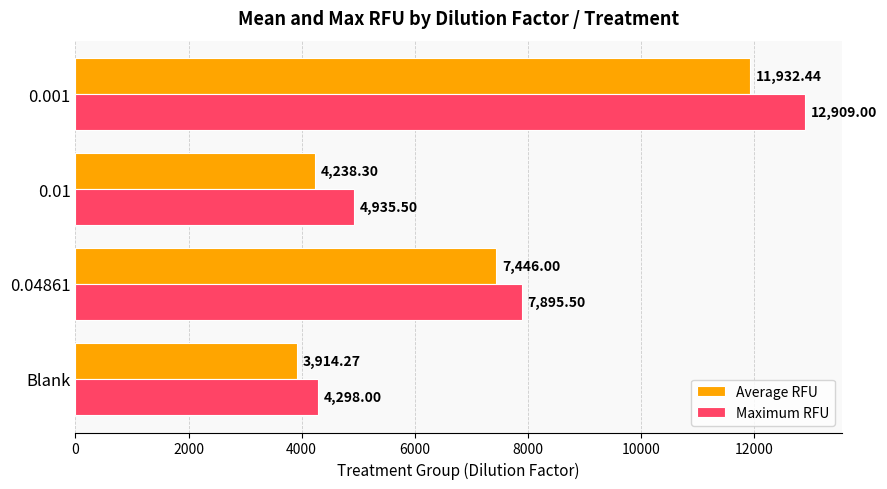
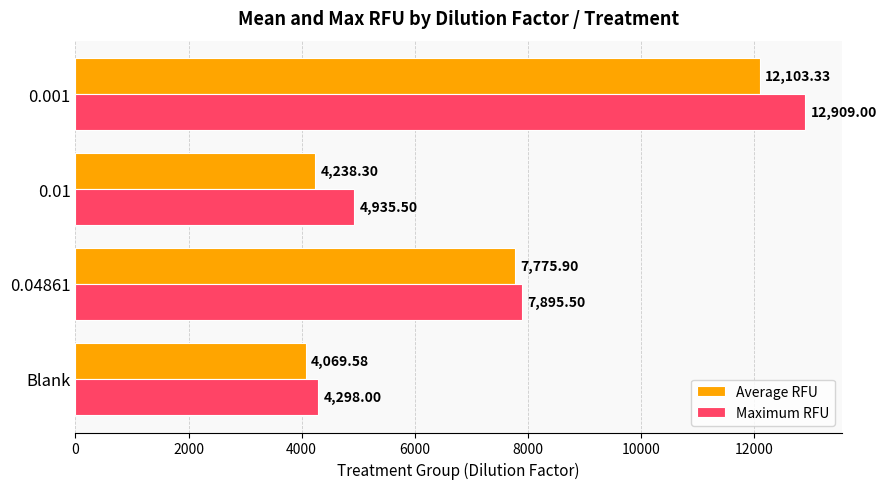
  {
    "Average RFU": {
-     "0.001": "11,932.44",
+     "0.001": "12,103.33",
      "0.01": "4,238.30",
-     "0.04861": "7,446.00",
-     "Blank": "3,914.27"
+     "0.04861": "7,775.90",
+     "Blank": "4,069.58"
    },
    "Maximum RFU": {
      "0.001": "12,909.00",
      "0.01": "4,935.50",
      "0.04861": "7,895.50",
      "Blank": "4,298.00"
    }
  }
